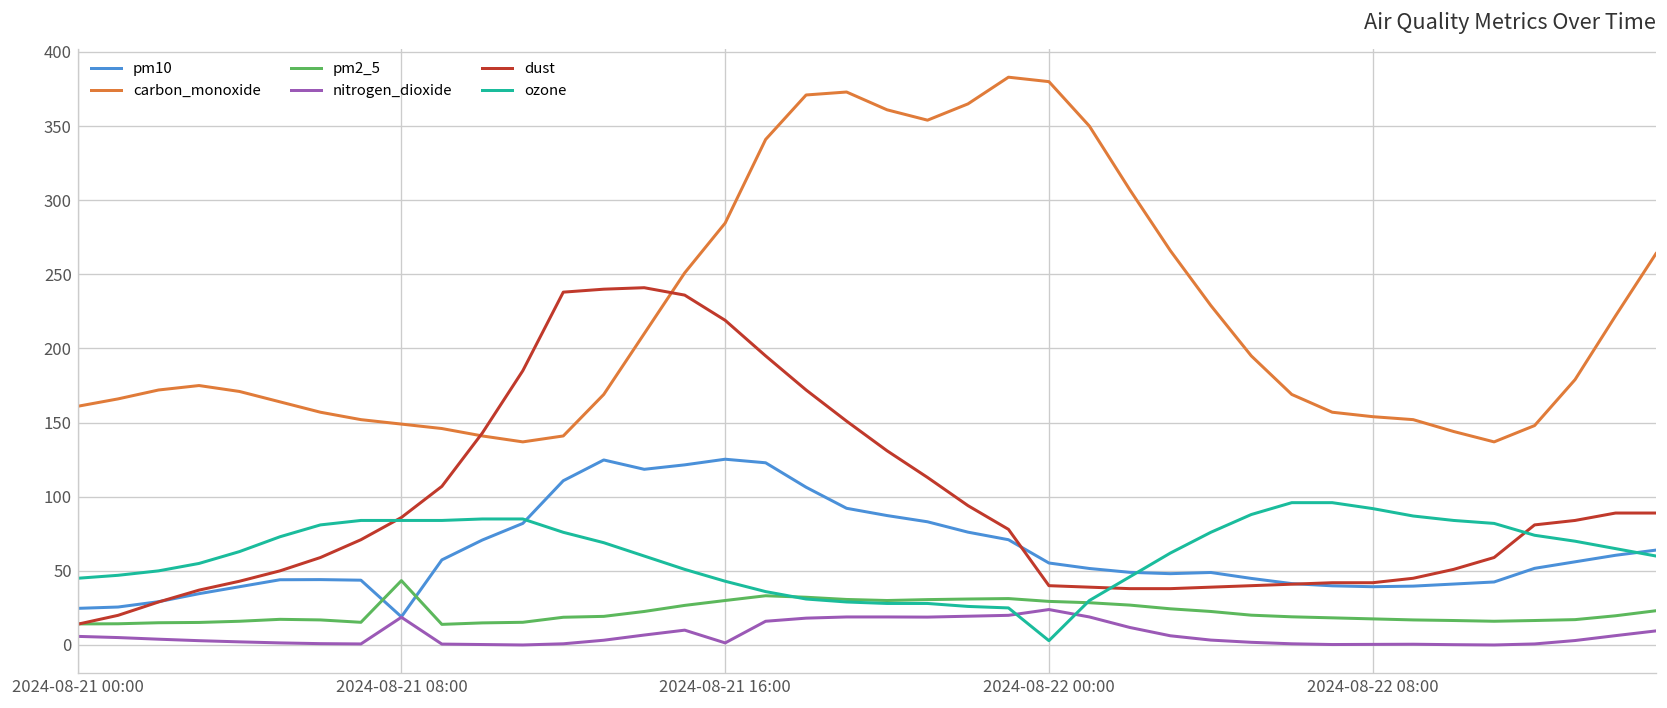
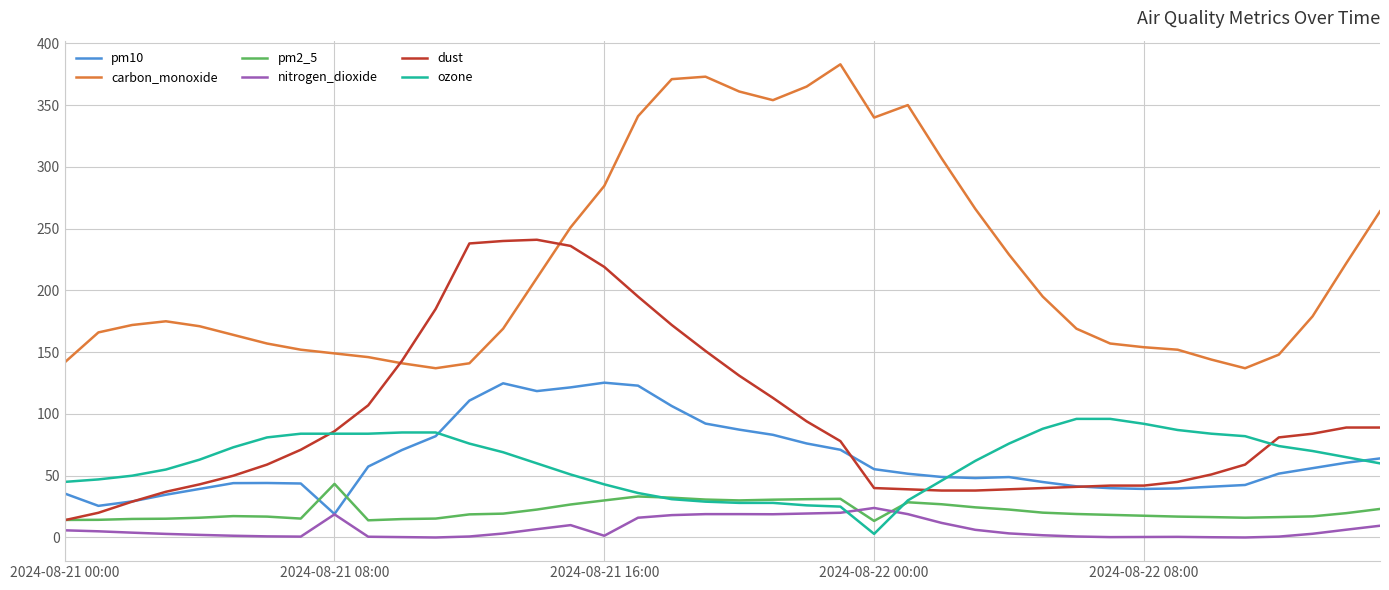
  {
    "pm10": {
-     "2024-08-21 00:00": 25,
+     "2024-08-21 00:00": 36,
      "2024-08-21 16:00": 125,
      "2024-08-22 00:00": 55,
      "2024-08-22 08:00": 39
    },
    "carbon_monoxide": {
-     "2024-08-21 00:00": 161,
+     "2024-08-21 00:00": 142,
      "2024-08-21 08:00": 149,
      "2024-08-21 16:00": 285,
-     "2024-08-22 00:00": 380,
+     "2024-08-22 00:00": 340,
      "2024-08-22 08:00": 154
    },
    "pm2_5": {
      "2024-08-21 08:00": 43,
      "2024-08-21 16:00": 30,
-     "2024-08-22 00:00": 29,
+     "2024-08-22 00:00": 13,
      "2024-08-22 08:00": 18
    },
    "nitrogen_dioxide": {
      "2024-08-21 00:00": 6,
      "2024-08-21 16:00": 1,
      "2024-08-22 00:00": 24,
      "2024-08-22 08:00": 0
    },
    "dust": {
      "2024-08-21 16:00": 219,
      "2024-08-22 00:00": 40,
      "2024-08-22 08:00": 42
    },
    "ozone": {
      "2024-08-21 00:00": 45,
      "2024-08-21 16:00": 43,
      "2024-08-22 00:00": 3,
      "2024-08-22 08:00": 92
    }
  }
